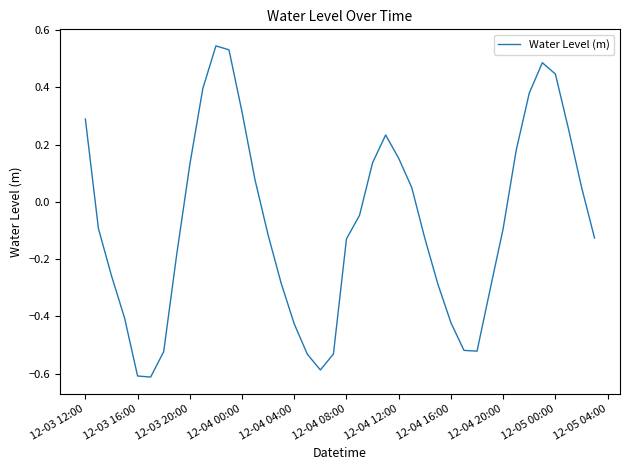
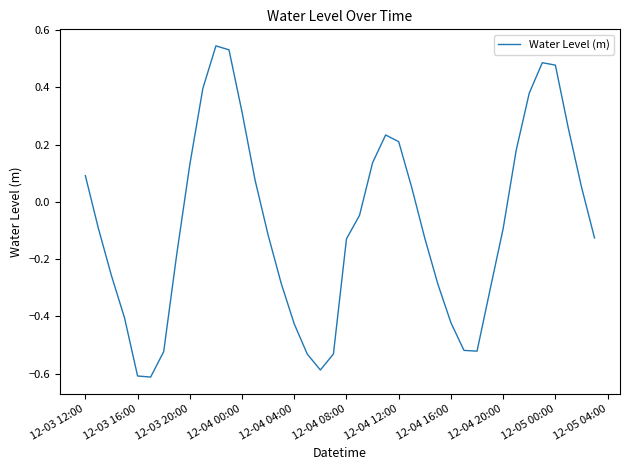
  {
-   "12-03 12:00": 0.29,
+   "12-03 12:00": 0.09,
    "12-03 16:00": -0.61,
    "12-03 20:00": 0.13,
    "12-04 00:00": 0.31,
    "12-04 04:00": -0.43,
    "12-04 08:00": -0.13,
-   "12-04 12:00": 0.15,
+   "12-04 12:00": 0.21,
    "12-04 16:00": -0.42,
    "12-04 20:00": -0.09,
-   "12-05 00:00": 0.45
+   "12-05 00:00": 0.48
  }
